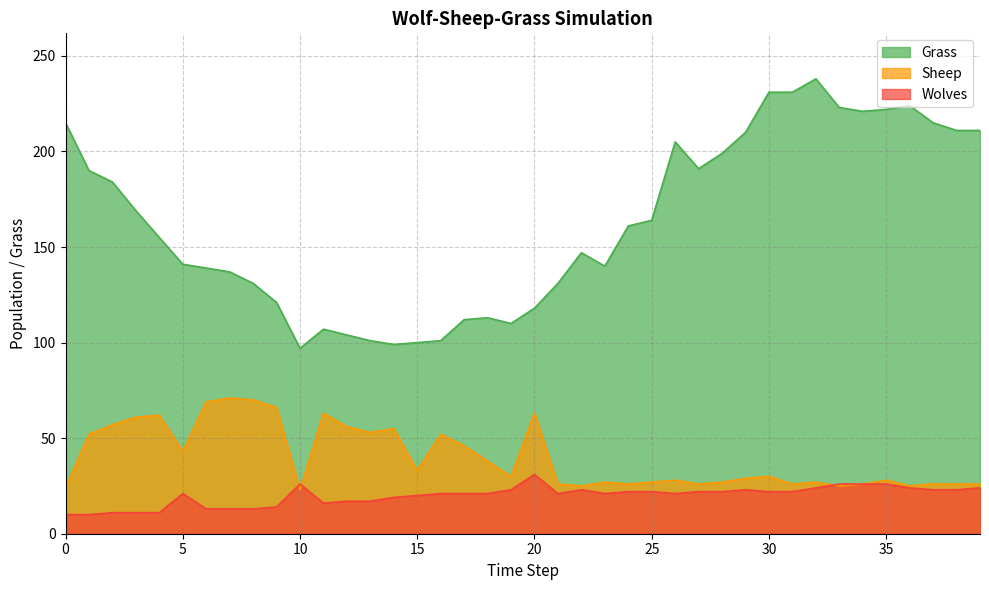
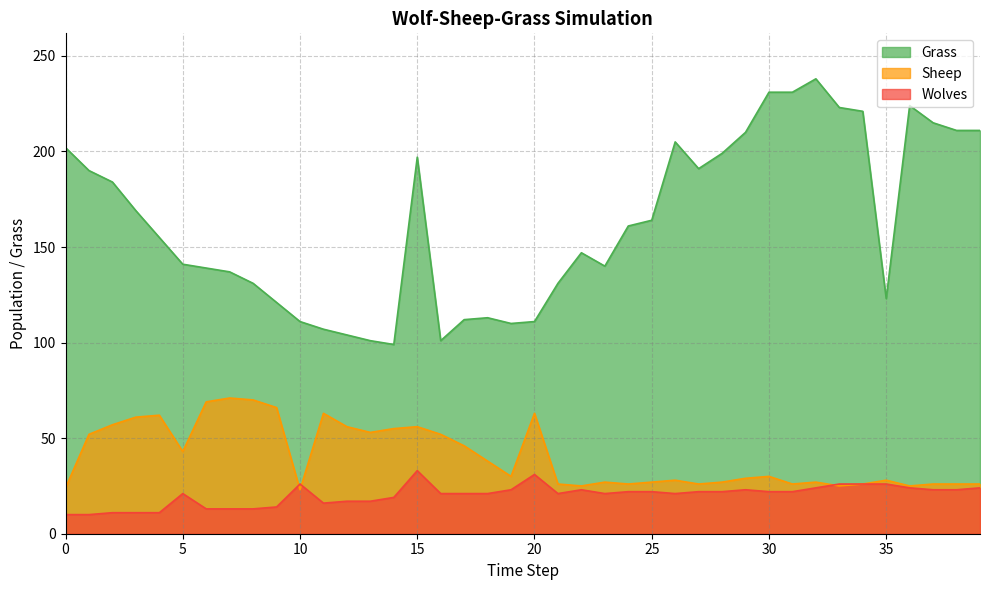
  {
    "Grass": {
-     "0": 215,
+     "0": 202,
      "5": 141,
-     "10": 97,
-     "15": 100,
-     "20": 118,
+     "10": 111,
+     "15": 197,
+     "20": 111,
      "25": 164,
      "30": 231,
-     "35": 222
+     "35": 123
    },
    "Sheep": {
      "0": 24,
      "5": 43,
      "10": 23,
-     "15": 33,
+     "15": 56,
      "20": 63,
      "25": 27,
      "30": 30,
      "35": 28
    },
    "Wolves": {
      "0": 10,
      "5": 21,
      "10": 26,
-     "15": 20,
+     "15": 33,
      "20": 31,
      "25": 22,
      "30": 22,
      "35": 26
    }
  }
